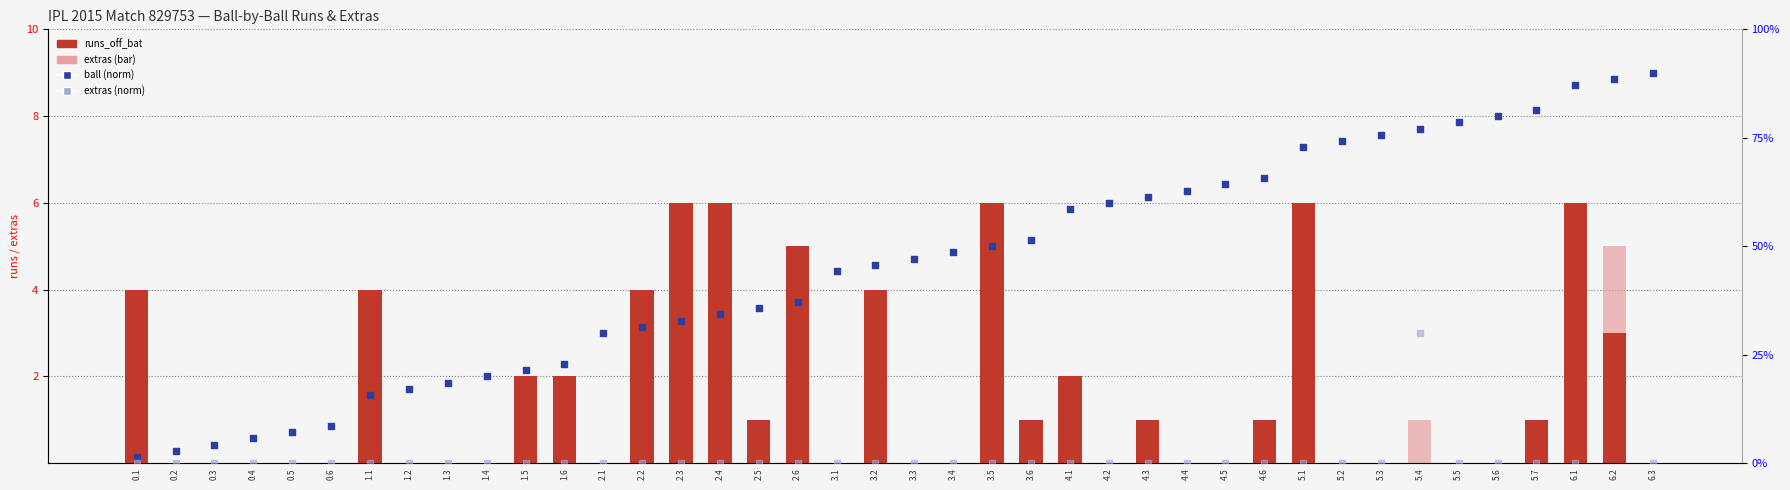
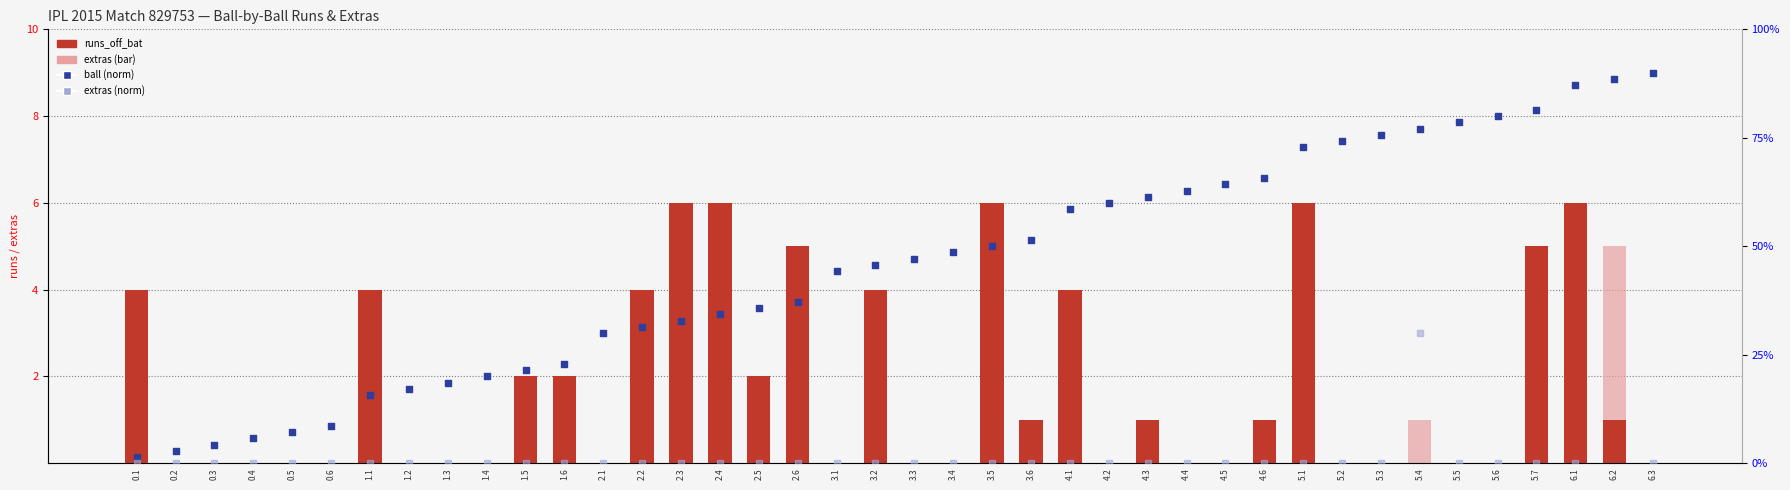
  {
    "runs_off_bat": {
      "0.1": 4,
      "0.2": 0,
      "0.3": 0,
      "0.4": 0,
      "0.5": 0,
      "0.6": 0,
      "1.1": 4,
      "1.2": 0,
      "1.3": 0,
      "1.4": 0,
      "1.5": 2,
      "1.6": 2,
      "2.1": 0,
      "2.2": 4,
      "2.3": 6,
      "2.4": 6,
-     "2.5": 1,
+     "2.5": 2,
      "2.6": 5,
      "3.1": 0,
      "3.2": 4,
      "3.3": 0,
      "3.4": 0,
      "3.5": 6,
      "3.6": 1,
-     "4.1": 2,
+     "4.1": 4,
      "4.2": 0,
      "4.3": 1,
      "4.4": 0,
      "4.5": 0,
      "4.6": 1,
      "5.1": 6,
      "5.2": 0,
      "5.3": 0,
      "5.4": 0,
      "5.5": 0,
      "5.6": 0,
-     "5.7": 1,
+     "5.7": 5,
      "6.1": 6,
-     "6.2": 3,
+     "6.2": 1,
      "6.3": 0
    }
  }
